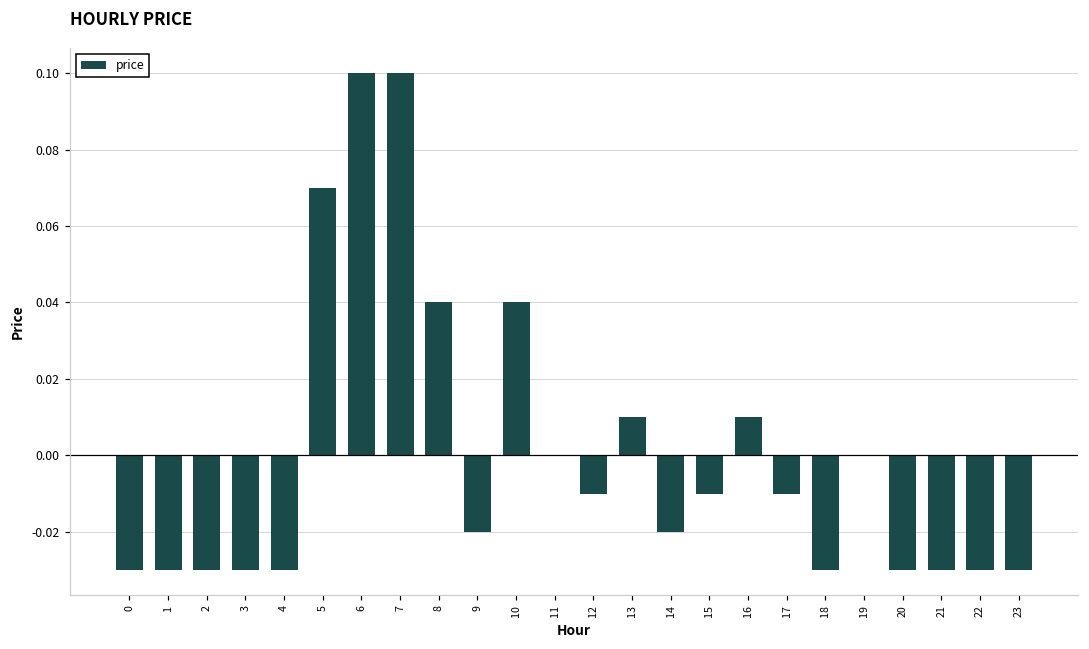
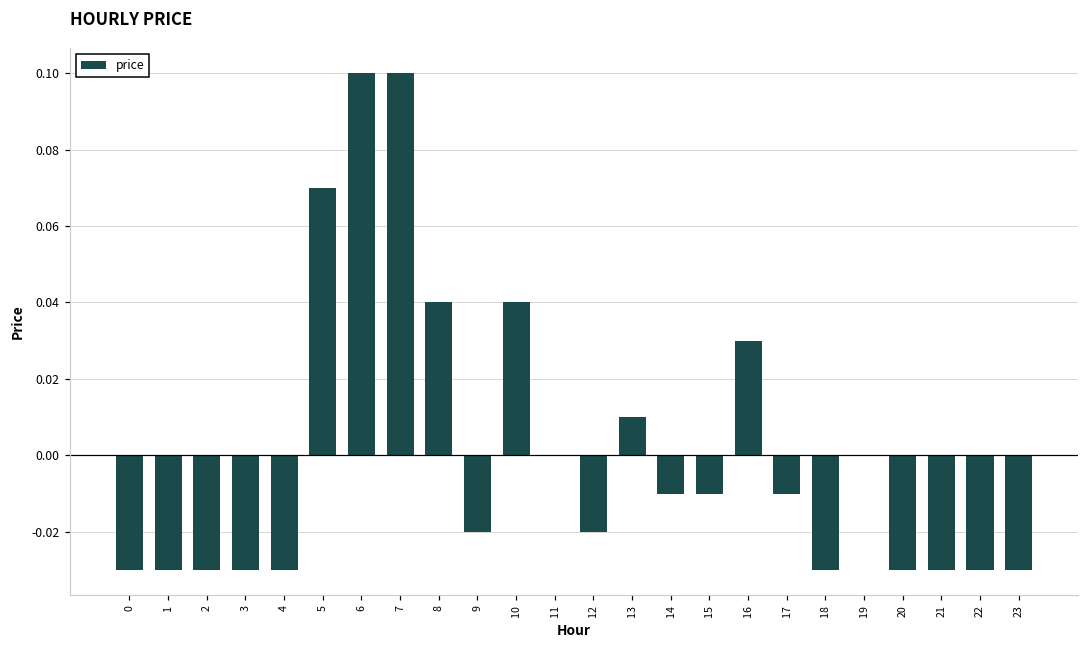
  {
    "0": -0.03,
    "1": -0.03,
    "2": -0.03,
    "3": -0.03,
    "4": -0.03,
    "5": 0.07,
    "6": 0.10,
    "7": 0.10,
    "8": 0.04,
    "9": -0.02,
    "10": 0.04,
    "11": 0.00,
-   "12": -0.01,
+   "12": -0.02,
    "13": 0.01,
-   "14": -0.02,
+   "14": -0.01,
    "15": -0.01,
-   "16": 0.01,
+   "16": 0.03,
    "17": -0.01,
    "18": -0.03,
    "19": 0.00,
    "20": -0.03,
    "21": -0.03,
    "22": -0.03,
    "23": -0.03
  }
